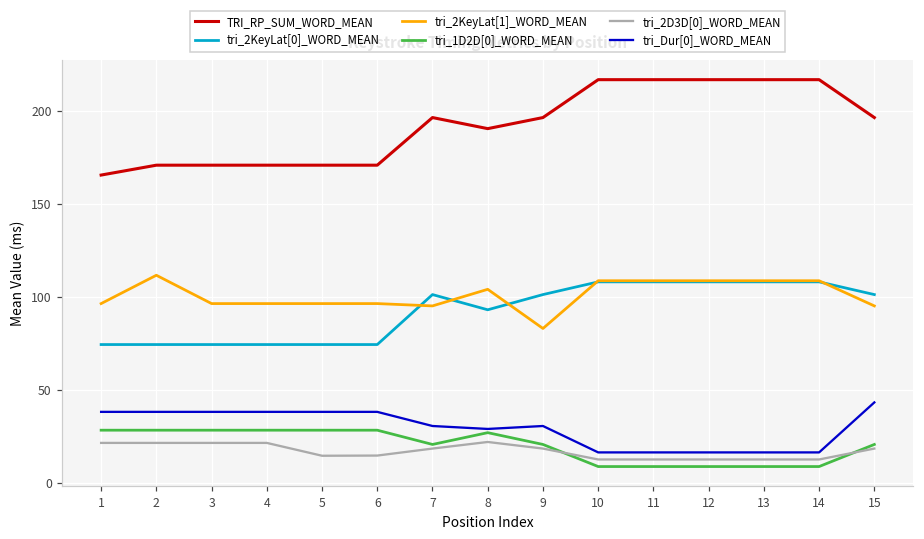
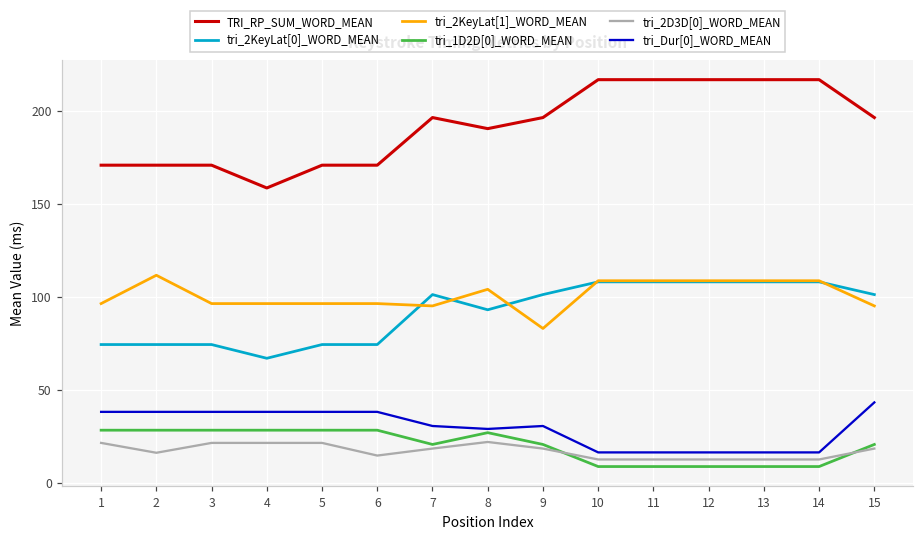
  {
    "TRI_RP_SUM_WORD_MEAN": {
-     "1": 165,
+     "1": 171,
      "2": 171,
      "3": 171,
-     "4": 171,
+     "4": 158,
      "5": 171,
      "6": 171,
      "7": 196,
      "8": 190,
      "9": 196,
      "10": 217,
      "11": 217,
      "12": 217,
      "13": 217,
      "14": 217,
      "15": 196
    },
    "tri_2KeyLat[0]_WORD_MEAN": {
      "1": 74,
      "2": 74,
      "3": 74,
-     "4": 74,
+     "4": 67,
      "5": 74,
      "6": 74,
      "7": 101,
      "8": 93,
      "9": 101,
      "15": 101
    },
    "tri_2KeyLat[1]_WORD_MEAN": {
      "1": 96,
      "2": 112,
      "3": 96,
      "4": 96,
      "5": 96,
      "6": 96,
      "7": 95,
      "8": 104,
      "9": 83,
      "15": 95
    },
    "tri_1D2D[0]_WORD_MEAN": {
      "1": 28,
      "2": 28,
      "3": 28,
      "4": 28,
      "5": 28,
      "6": 28,
      "7": 21,
      "8": 27,
      "9": 21,
      "10": 9,
      "11": 9,
      "12": 9,
      "13": 9,
      "14": 9,
      "15": 21
    },
    "tri_2D3D[0]_WORD_MEAN": {
      "1": 22,
-     "2": 22,
+     "2": 16,
      "3": 22,
      "4": 22,
-     "5": 15,
+     "5": 22,
      "6": 15,
      "7": 18,
      "8": 22,
      "9": 18,
      "10": 13,
      "11": 13,
      "12": 13,
      "13": 13,
      "14": 13,
      "15": 18
    },
    "tri_Dur[0]_WORD_MEAN": {
      "1": 38,
      "2": 38,
      "3": 38,
      "4": 38,
      "5": 38,
      "6": 38,
      "7": 31,
      "8": 29,
      "9": 31,
      "10": 16,
      "11": 16,
      "12": 16,
      "13": 16,
      "14": 16,
      "15": 43
    }
  }
